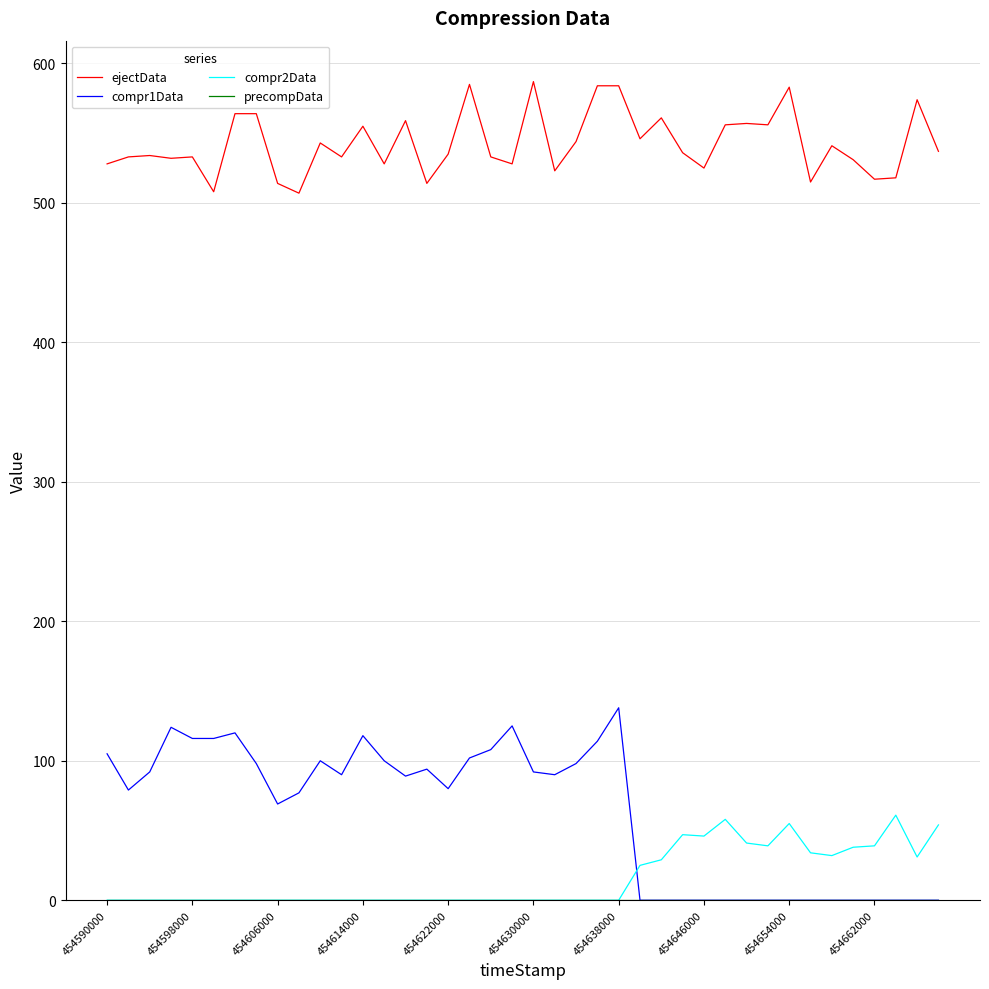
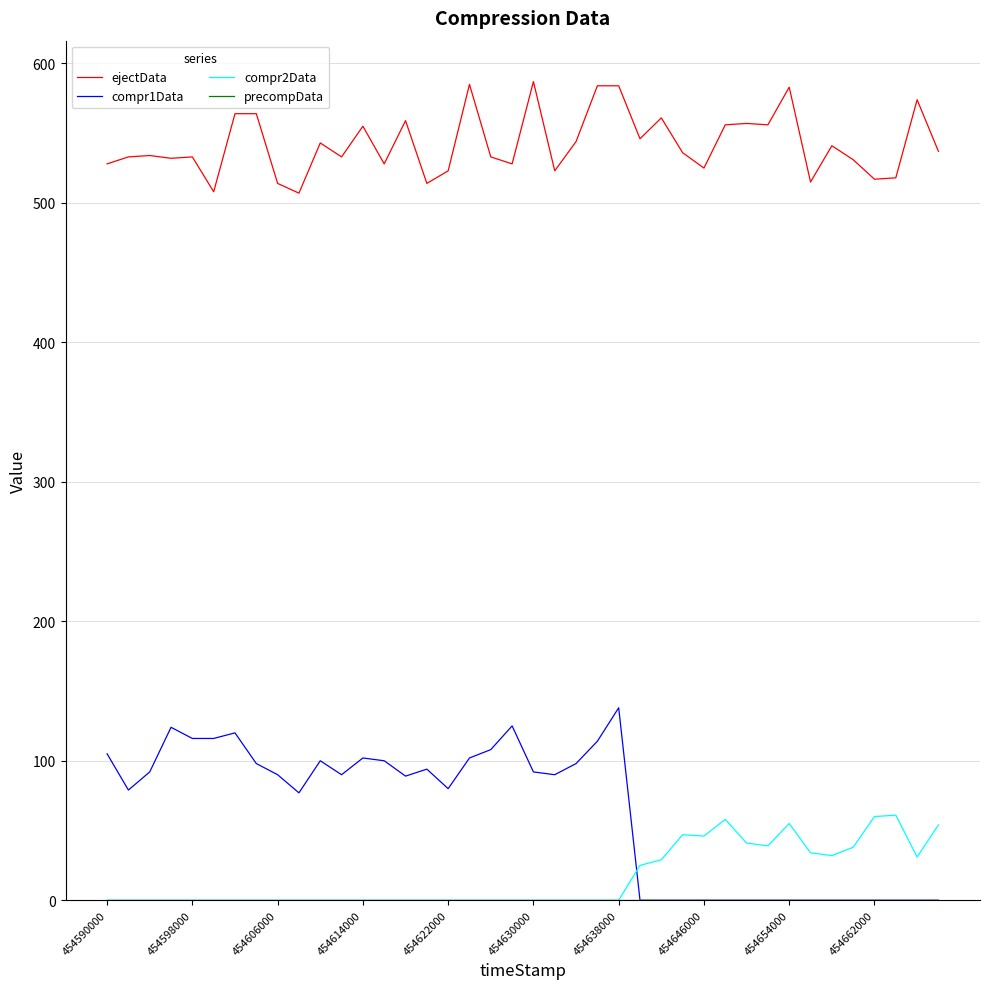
  {
    "ejectData": {
      "454590000": 528,
      "454598000": 533,
      "454606000": 514,
      "454614000": 555,
-     "454622000": 535,
+     "454622000": 523,
      "454630000": 587,
      "454638000": 584,
      "454646000": 525,
      "454654000": 583,
      "454662000": 517
    },
    "compr1Data": {
      "454590000": 105,
      "454598000": 116,
-     "454606000": 69,
-     "454614000": 118,
+     "454606000": 90,
+     "454614000": 102,
      "454622000": 80,
      "454630000": 92,
      "454638000": 138
    },
    "compr2Data": {
      "454646000": 46,
      "454654000": 55,
-     "454662000": 39
+     "454662000": 60
    }
  }
